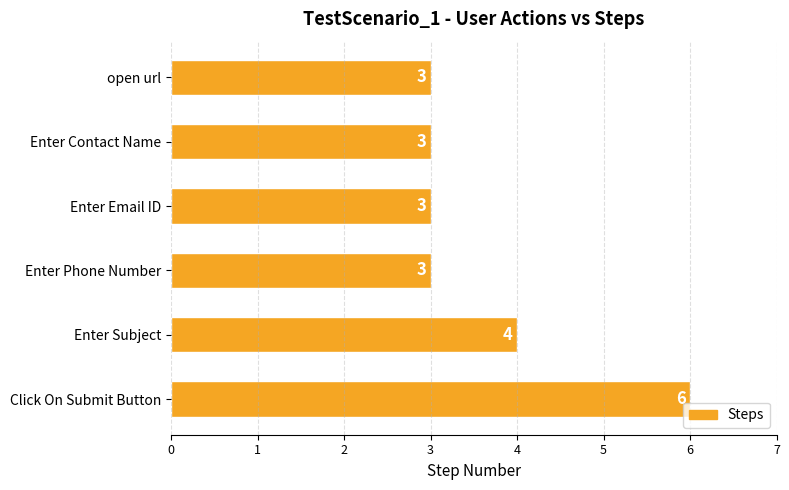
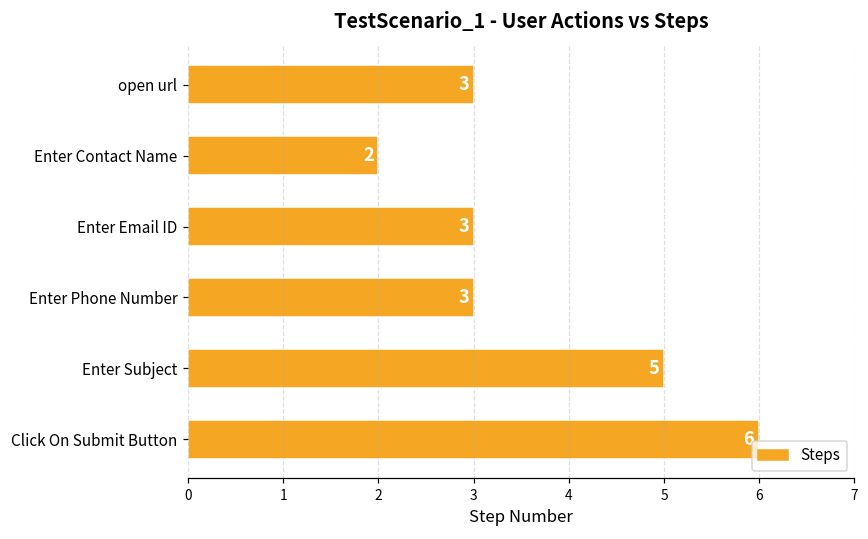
  {
    "open url": 3,
-   "Enter Contact Name": 3,
+   "Enter Contact Name": 2,
    "Enter Email ID": 3,
    "Enter Phone Number": 3,
-   "Enter Subject": 4
+   "Enter Subject": 5
  }
